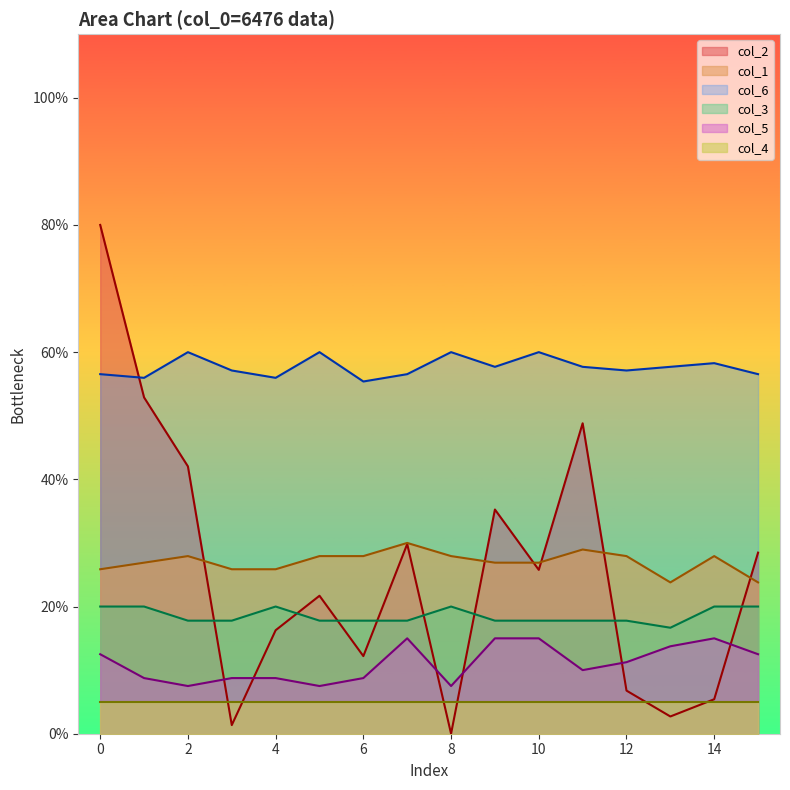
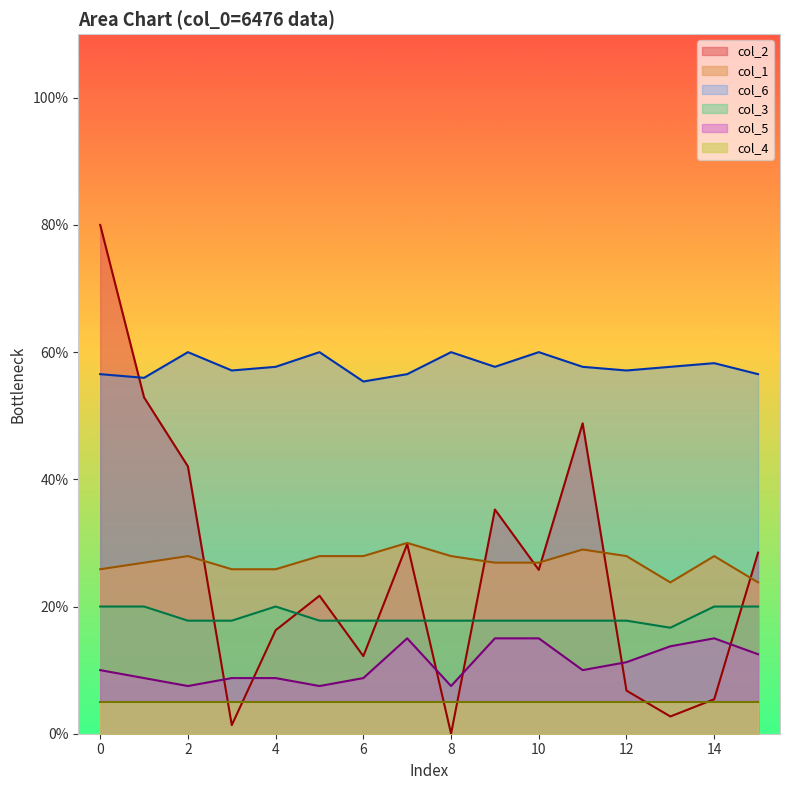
  {
    "col_6": {
      "0": "57%",
      "2": "60%",
-     "4": "56%",
+     "4": "58%",
      "6": "55%",
      "8": "60%",
      "10": "60%",
      "12": "57%",
      "14": "58%"
    },
    "col_3": {
      "0": "20%",
      "2": "18%",
      "4": "20%",
      "6": "18%",
-     "8": "20%",
+     "8": "18%",
      "10": "18%",
      "12": "18%",
      "14": "20%"
    },
    "col_5": {
-     "0": "13%",
+     "0": "10%",
      "2": "8%",
      "4": "9%",
      "6": "9%",
      "8": "8%",
      "10": "15%",
      "12": "11%",
      "14": "15%"
    }
  }
